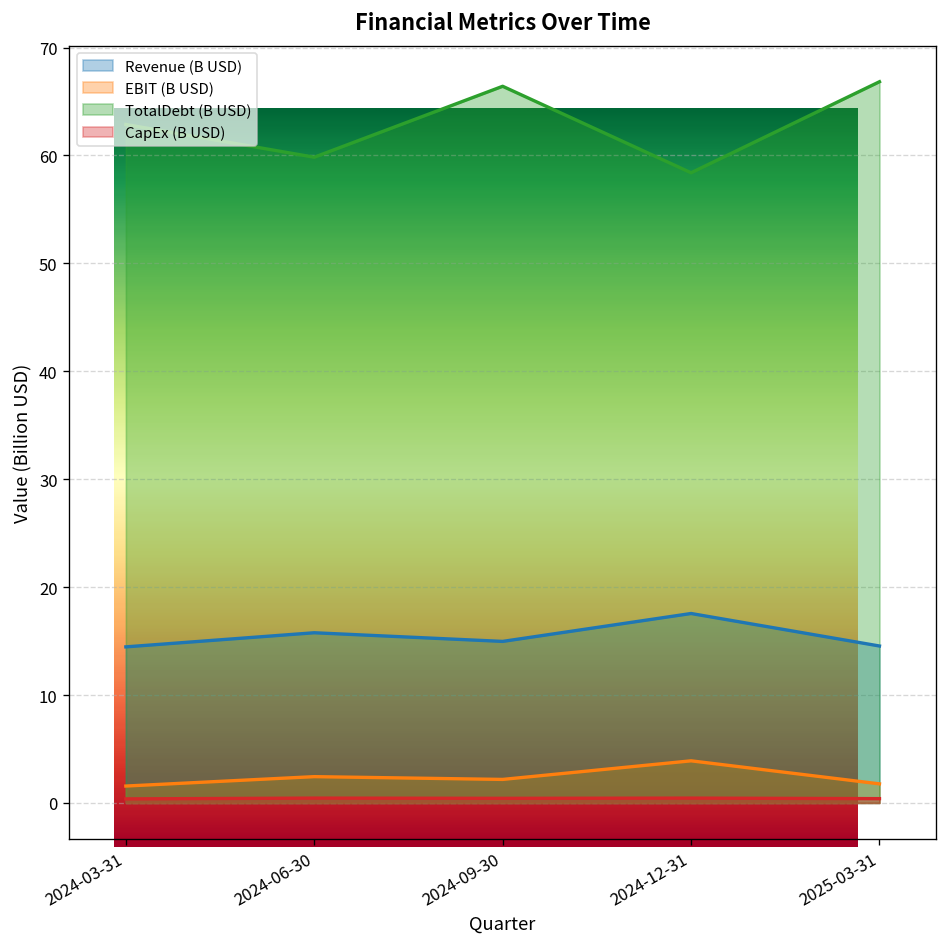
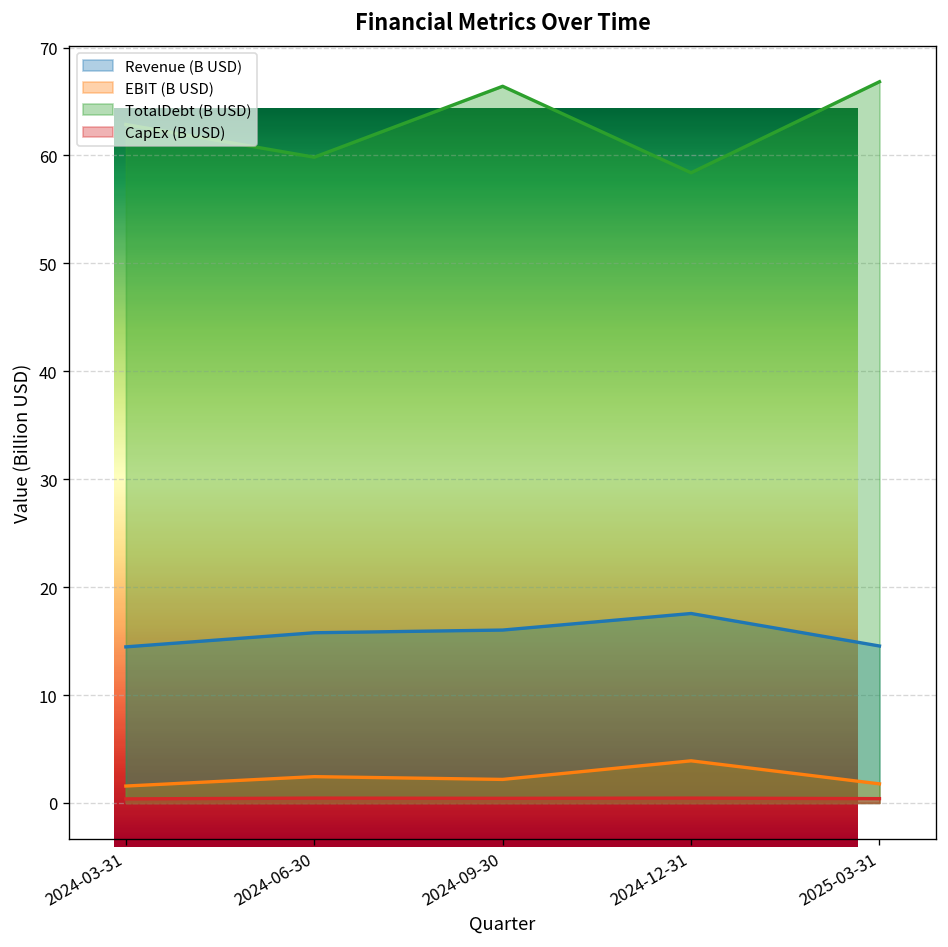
  {
    "Financial Metrics Over Time": {
      "Revenue (B USD)": {
        "2024-03-31": 14,
        "2024-06-30": 16,
-       "2024-09-30": 15,
+       "2024-09-30": 16,
        "2024-12-31": 18,
        "2025-03-31": 15
      },
      "TotalDebt (B USD)": {
        "2024-06-30": 60,
        "2024-09-30": 66,
        "2024-12-31": 58,
        "2025-03-31": 67
      }
    }
  }
